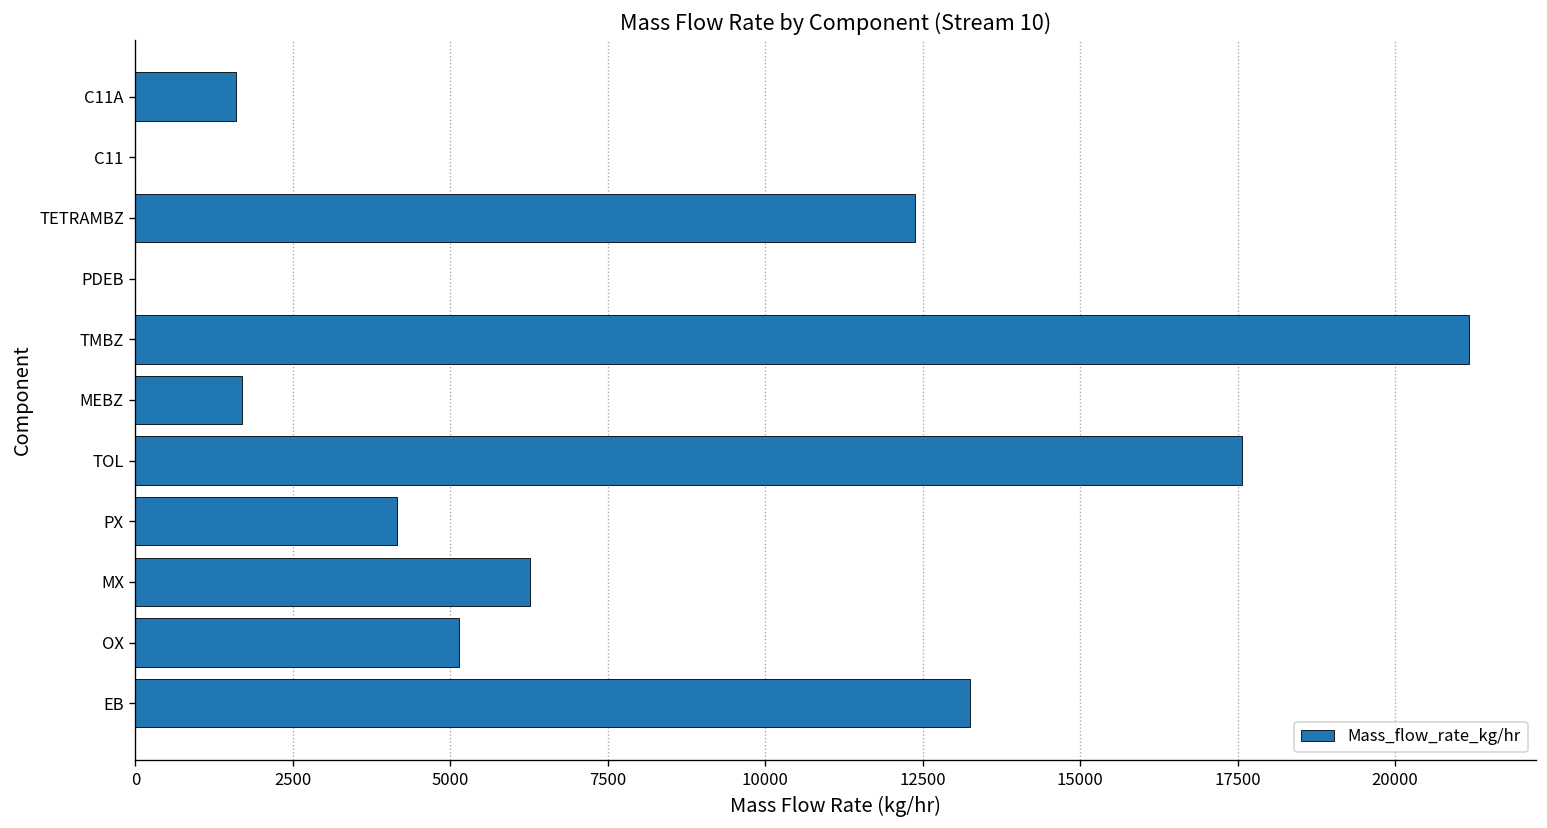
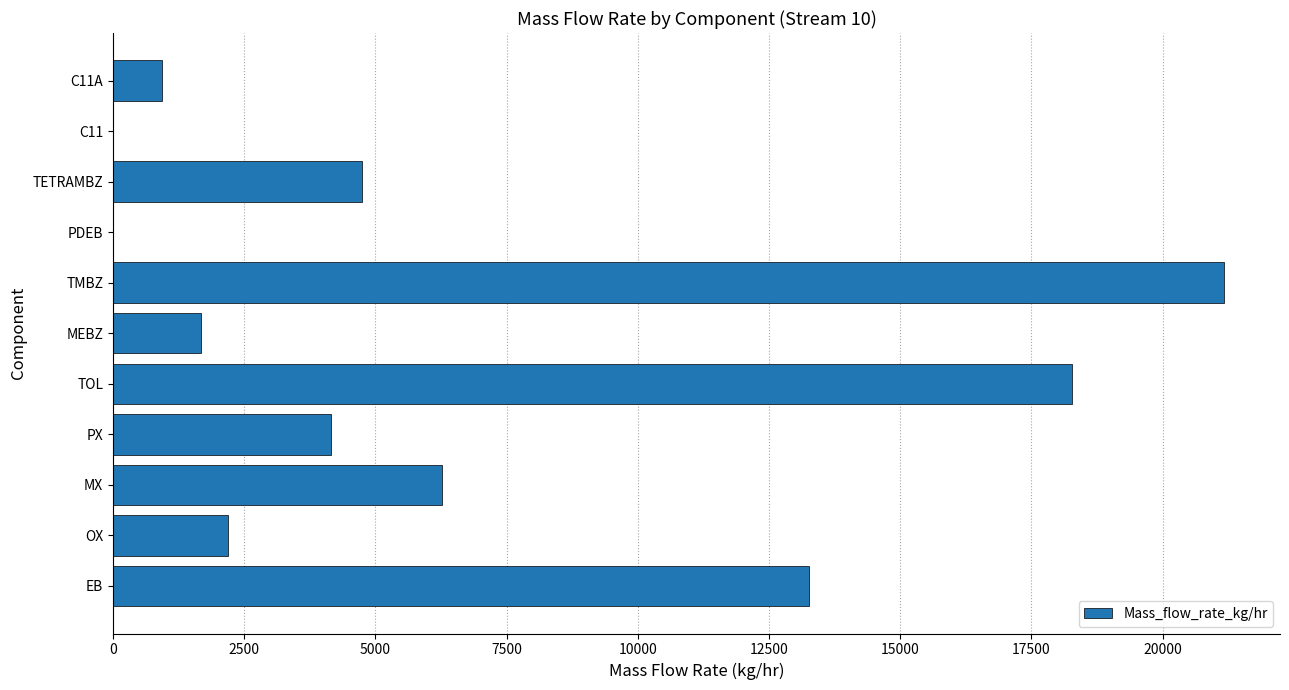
  {
-   "C11A": 1600,
+   "C11A": 900,
    "C11": 0,
-   "TETRAMBZ": 12400,
+   "TETRAMBZ": 4700,
    "PDEB": 0,
    "TMBZ": 21200,
    "MEBZ": 1700,
-   "TOL": 17600,
+   "TOL": 18300,
    "PX": 4100,
    "MX": 6300,
-   "OX": 5100,
+   "OX": 2200,
    "EB": 13300
  }
